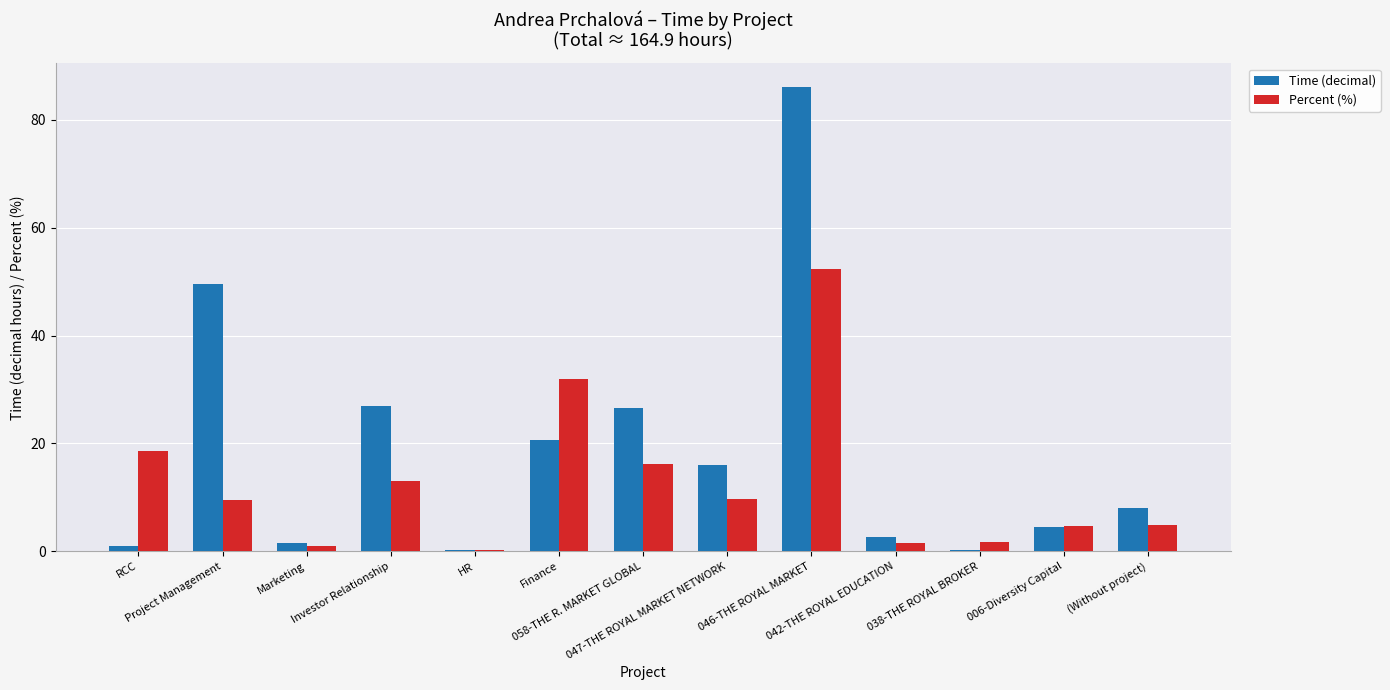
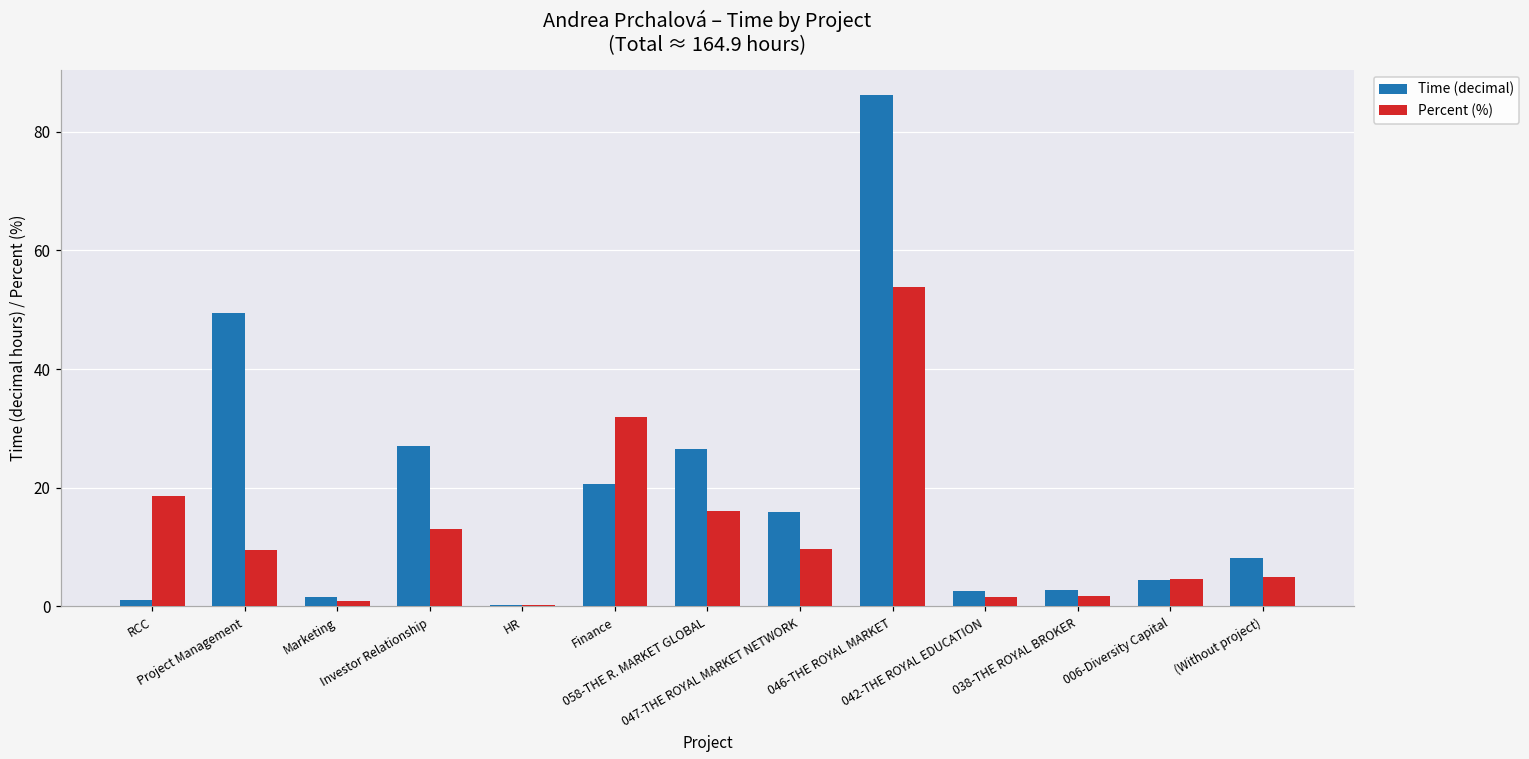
  {
    "Time (decimal)": {
      "RCC": 1,
      "Project Management": 50,
      "Marketing": 2,
      "Investor Relationship": 27,
      "Finance": 21,
      "058-THE R. MARKET GLOBAL": 27,
      "047-THE ROYAL MARKET NETWORK": 16,
      "046-THE ROYAL MARKET": 86,
      "042-THE ROYAL EDUCATION": 3,
-     "038-THE ROYAL BROKER": 0,
+     "038-THE ROYAL BROKER": 3,
      "006-Diversity Capital": 5,
      "(Without project)": 8
    },
    "Percent (%)": {
      "RCC": 19,
      "Project Management": 10,
      "Marketing": 1,
      "Investor Relationship": 13,
      "Finance": 32,
      "058-THE R. MARKET GLOBAL": 16,
      "047-THE ROYAL MARKET NETWORK": 10,
-     "046-THE ROYAL MARKET": 52,
+     "046-THE ROYAL MARKET": 54,
      "042-THE ROYAL EDUCATION": 2,
      "038-THE ROYAL BROKER": 2,
      "006-Diversity Capital": 5,
      "(Without project)": 5
    }
  }
